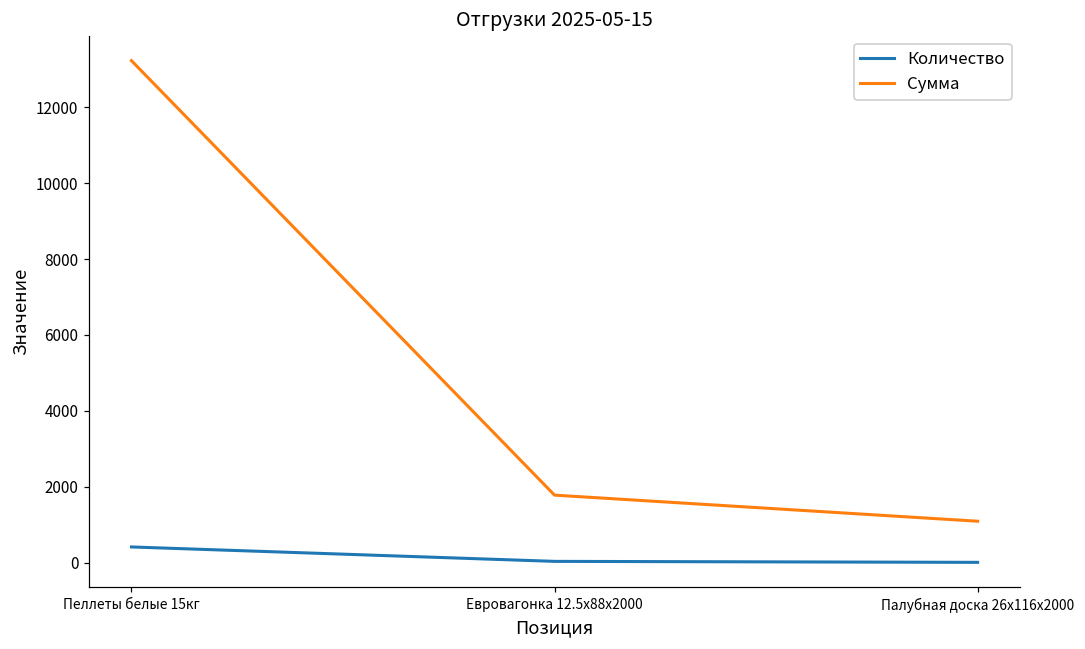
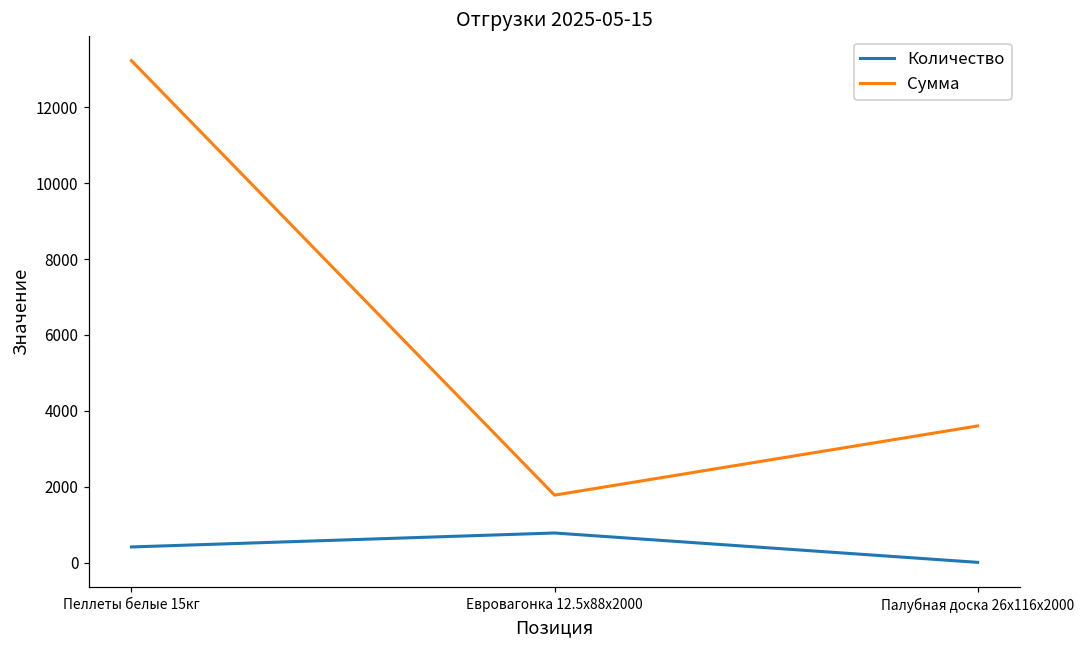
  {
    "Количество": {
      "Пеллеты белые 15кг": 400,
-     "Евровагонка 12.5x88x2000": 0,
+     "Евровагонка 12.5x88x2000": 800,
      "Палубная доска 26x116x2000": 0
    },
    "Сумма": {
      "Пеллеты белые 15кг": 13200,
      "Евровагонка 12.5x88x2000": 1800,
-     "Палубная доска 26x116x2000": 1100
+     "Палубная доска 26x116x2000": 3600
    }
  }
